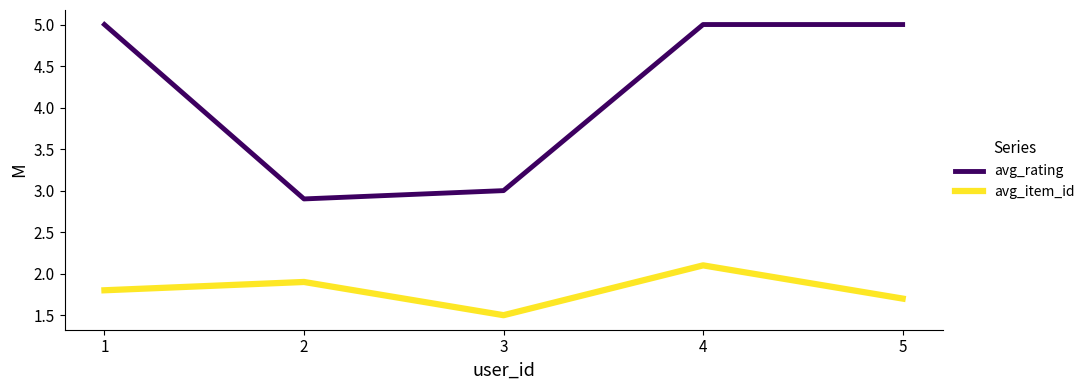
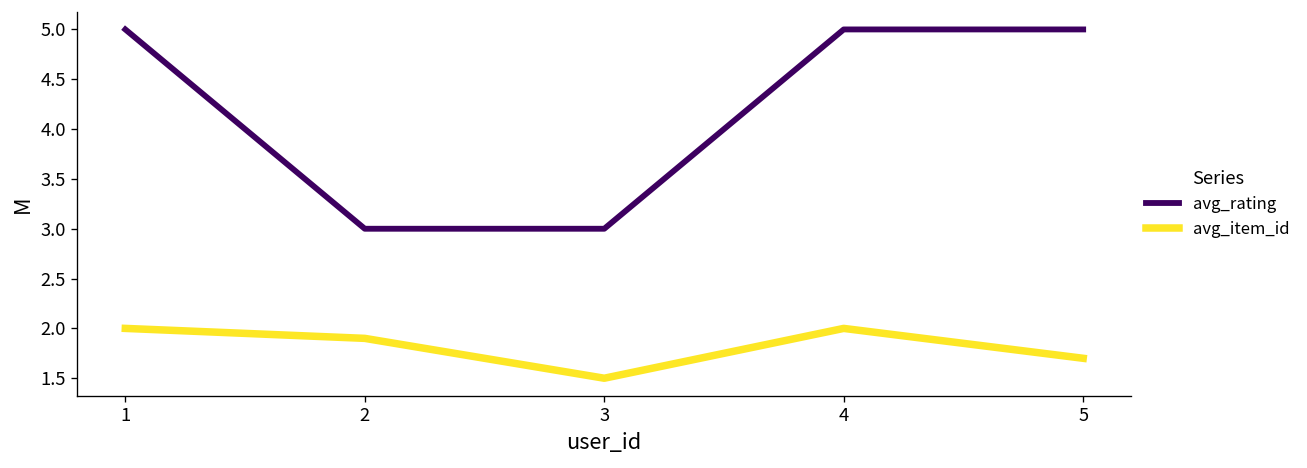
  {
    "avg_rating": {
      "1": 5.0,
-     "2": 2.9,
+     "2": 3.0,
      "3": 3.0,
      "4": 5.0,
      "5": 5.0
    },
    "avg_item_id": {
-     "1": 1.8,
+     "1": 2.0,
      "2": 1.9,
      "3": 1.5,
-     "4": 2.1,
+     "4": 2.0,
      "5": 1.7
    }
  }
